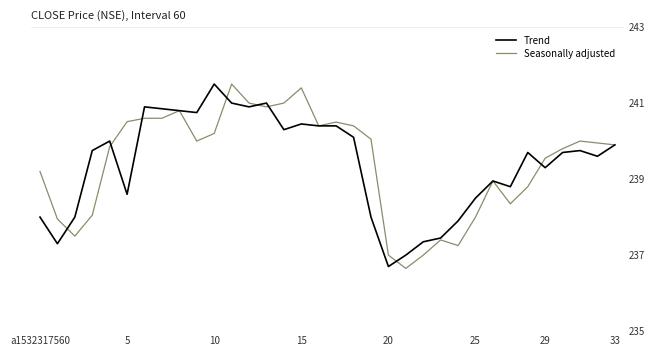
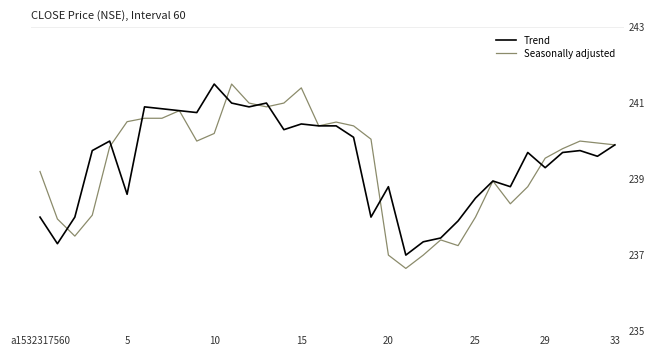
  {
    "Trend": {
      "a1532317560": 238.0,
      "5": 238.6,
      "10": 241.5,
      "15": 240.5,
-     "20": 236.7,
+     "20": 238.8,
      "25": 238.5,
      "29": 239.3
    },
    "Seasonally adjusted": {
      "a1532317560": 239.2,
      "5": 240.5,
      "10": 240.2,
      "15": 241.4,
      "20": 237.0,
      "25": 238.0,
      "29": 239.6
    }
  }
